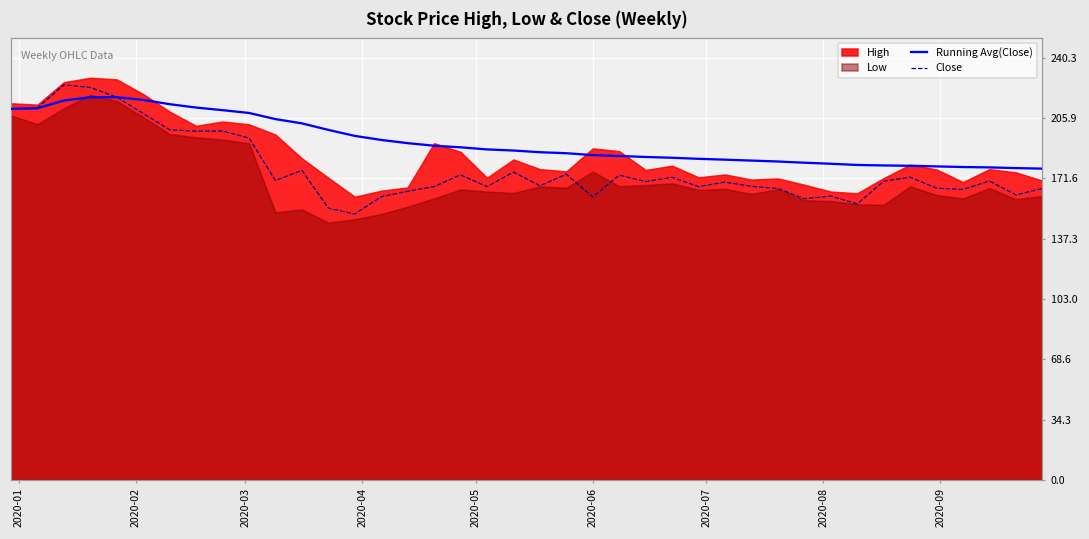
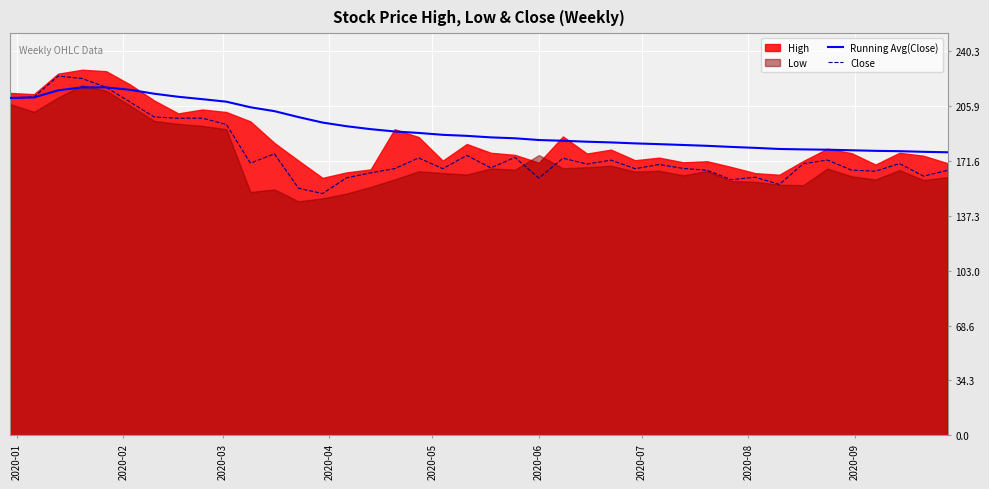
  {
    "High": {
-     "2020-06": 189
+     "2020-06": 171
    },
    "Running Avg(Close)": {
      "2020-06": 185
    },
    "Close": {
      "2020-06": 161
    },
    "Low": {
      "2020-06": 175
    }
  }
